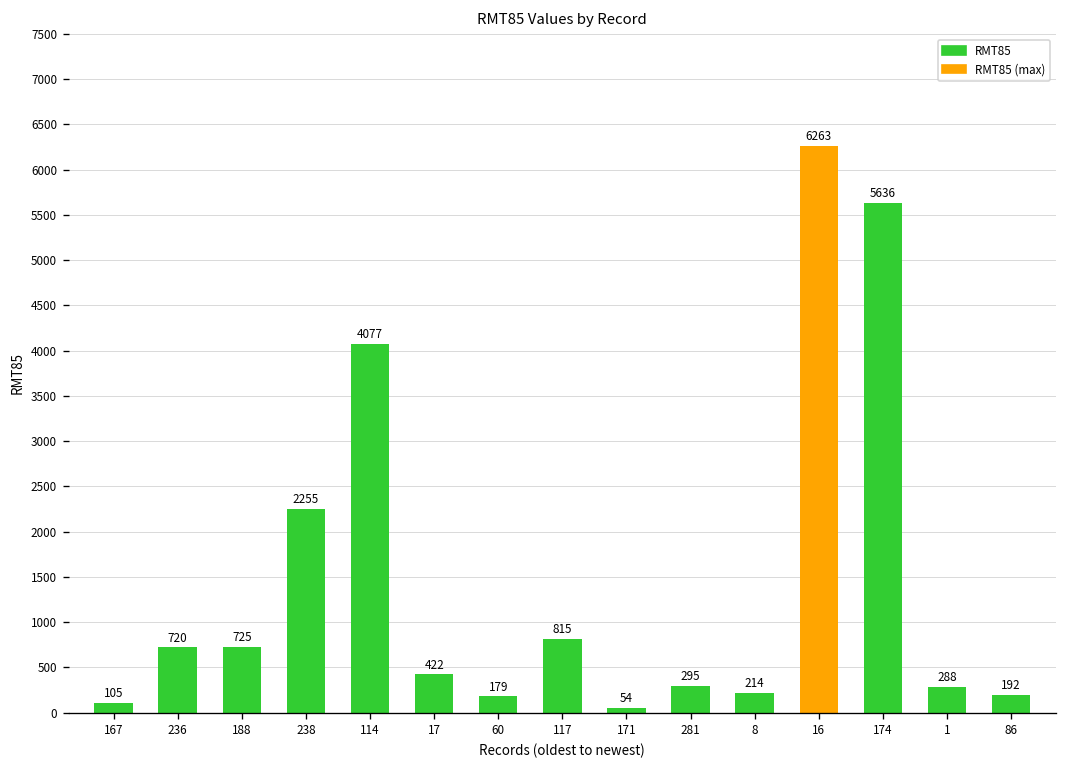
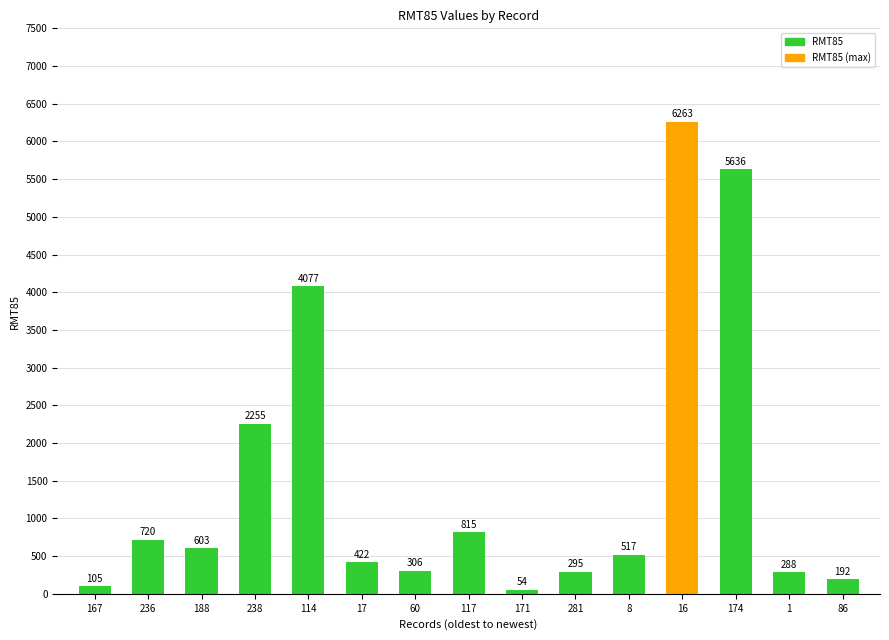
  {
    "167": 105,
    "236": 720,
-   "188": 725,
+   "188": 603,
    "238": 2255,
    "114": 4077,
    "17": 422,
-   "60": 179,
+   "60": 306,
    "117": 815,
    "171": 54,
    "281": 295,
-   "8": 214,
+   "8": 517,
    "16": 6263,
    "174": 5636,
    "1": 288,
    "86": 192
  }
